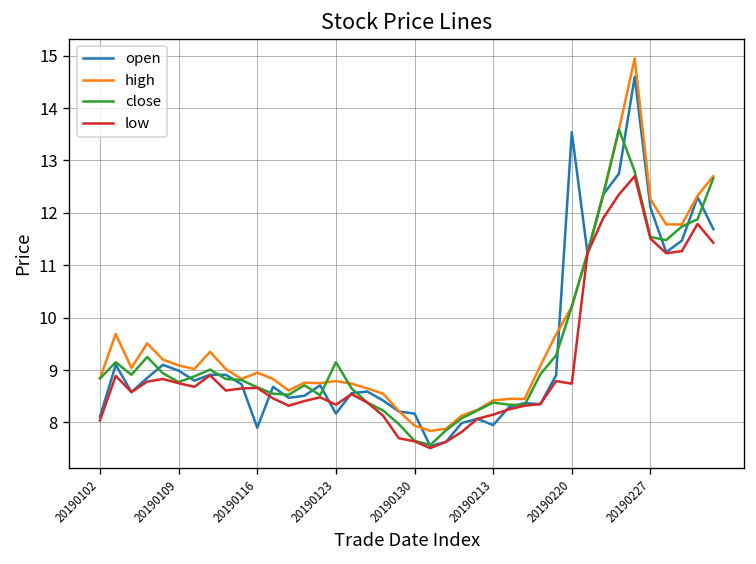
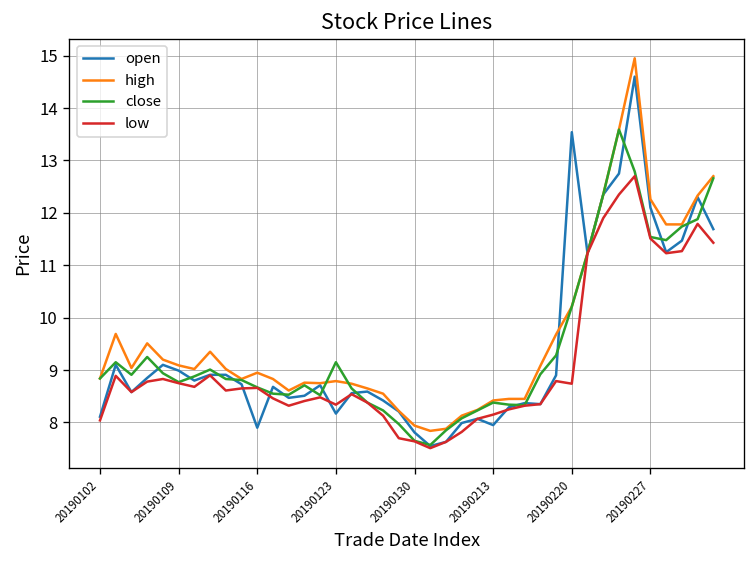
  {
    "open": {
      "20190102": 8.1,
      "20190109": 9.0,
      "20190116": 7.9,
      "20190123": 8.2,
-     "20190130": 8.2,
+     "20190130": 7.8,
      "20190213": 8.0,
      "20190220": 13.5,
      "20190227": 12.1
    },
    "high": {
      "20190109": 9.1,
      "20190116": 9.0,
      "20190123": 8.8,
      "20190130": 7.9,
      "20190227": 12.3
    },
    "close": {
      "20190123": 9.2
    },
    "low": {
      "20190102": 8.0,
      "20190123": 8.3,
      "20190213": 8.2,
      "20190220": 8.7
    }
  }
